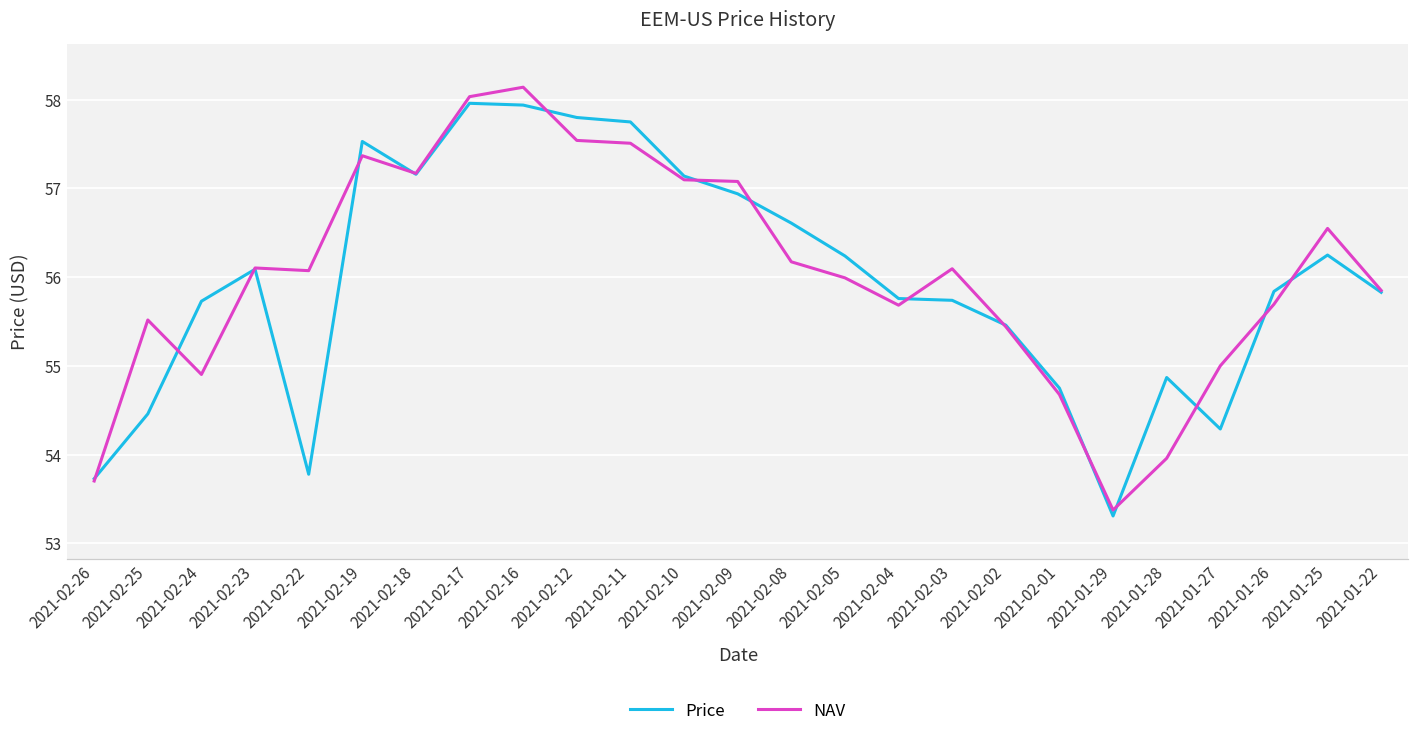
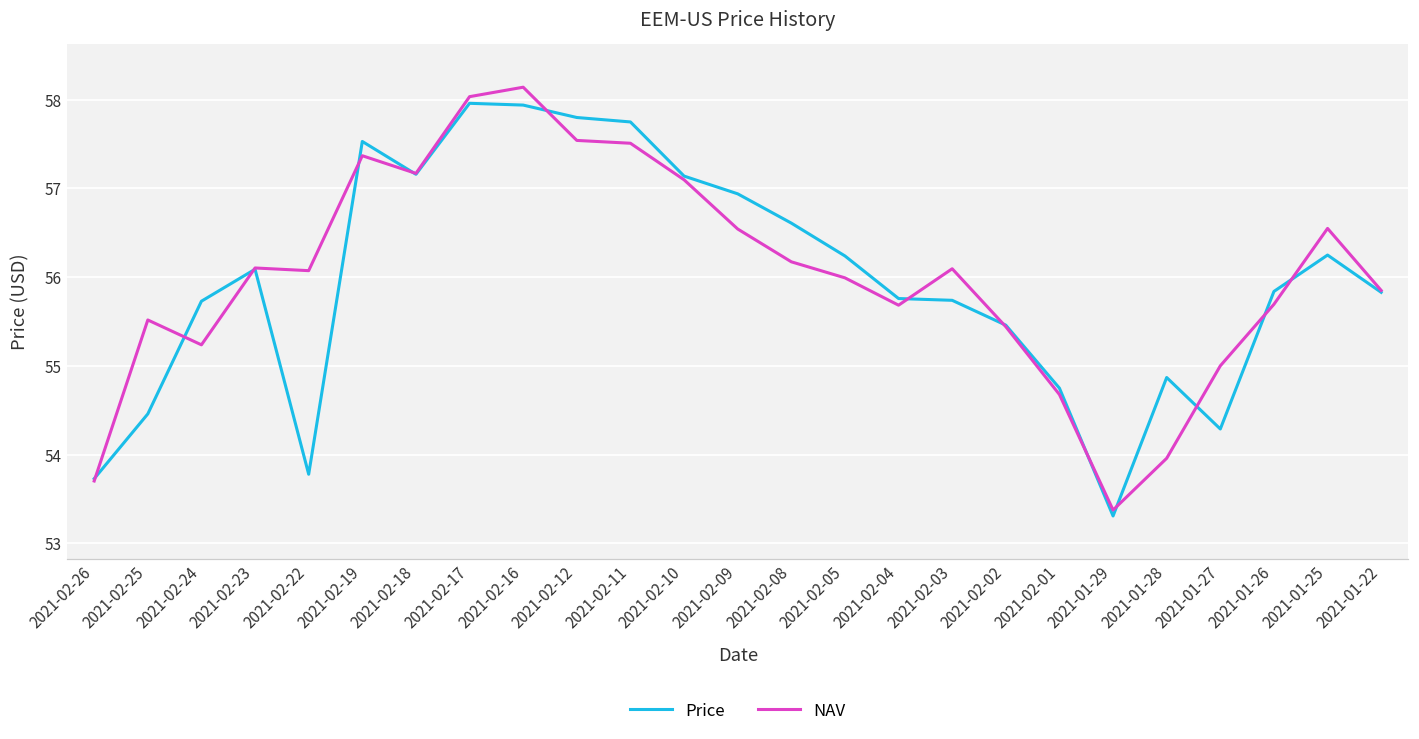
  {
    "Price": {
      "2021-02-25": 54.5,
      "2021-02-24": 55.7,
      "2021-02-22": 53.8,
      "2021-02-19": 57.5,
      "2021-02-17": 58.0,
      "2021-02-16": 57.9,
      "2021-02-12": 57.8,
      "2021-02-11": 57.8,
      "2021-02-10": 57.1,
      "2021-02-09": 56.9,
      "2021-02-08": 56.6,
      "2021-02-05": 56.2,
      "2021-02-04": 55.8,
      "2021-02-03": 55.7,
      "2021-02-01": 54.8,
      "2021-01-29": 53.3,
      "2021-01-28": 54.9,
      "2021-01-27": 54.3,
      "2021-01-26": 55.8,
      "2021-01-25": 56.3
    },
    "NAV": {
      "2021-02-25": 55.5,
-     "2021-02-24": 54.9,
+     "2021-02-24": 55.2,
      "2021-02-22": 56.1,
      "2021-02-19": 57.4,
      "2021-02-17": 58.0,
      "2021-02-16": 58.1,
      "2021-02-12": 57.5,
      "2021-02-11": 57.5,
      "2021-02-10": 57.1,
-     "2021-02-09": 57.1,
+     "2021-02-09": 56.5,
      "2021-02-08": 56.2,
      "2021-02-05": 56.0,
      "2021-02-04": 55.7,
      "2021-02-03": 56.1,
      "2021-02-01": 54.7,
      "2021-01-29": 53.4,
      "2021-01-28": 54.0,
      "2021-01-27": 55.0,
      "2021-01-26": 55.7,
      "2021-01-25": 56.6
    }
  }
